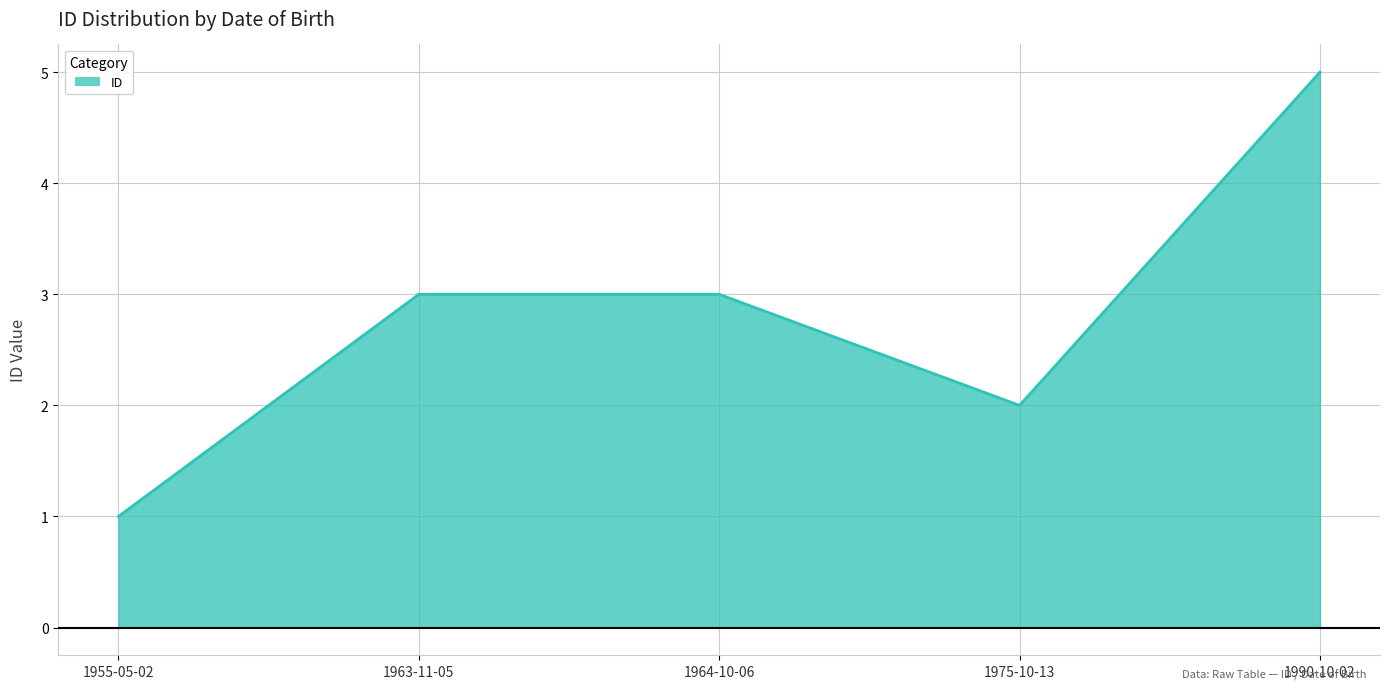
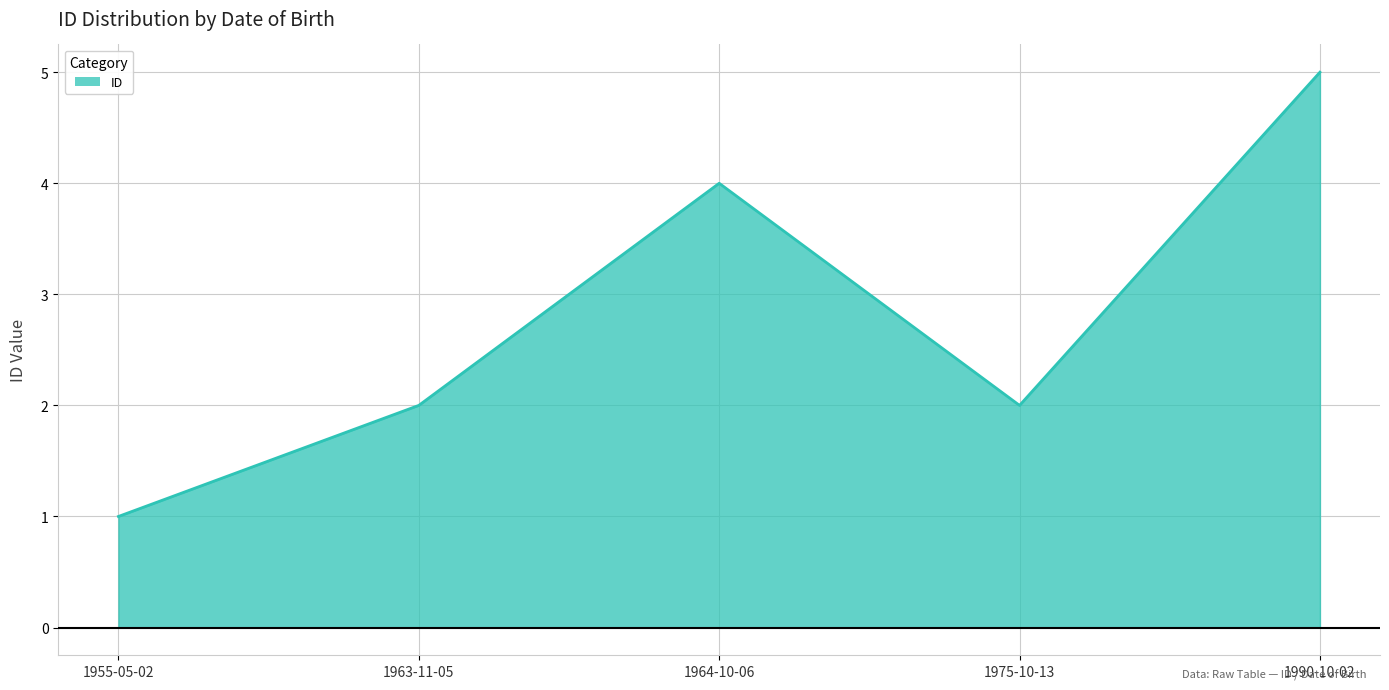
  {
    "1955-05-02": 1,
-   "1963-11-05": 3,
-   "1964-10-06": 3,
+   "1963-11-05": 2,
+   "1964-10-06": 4,
    "1975-10-13": 2,
    "1990-10-02": 5
  }
